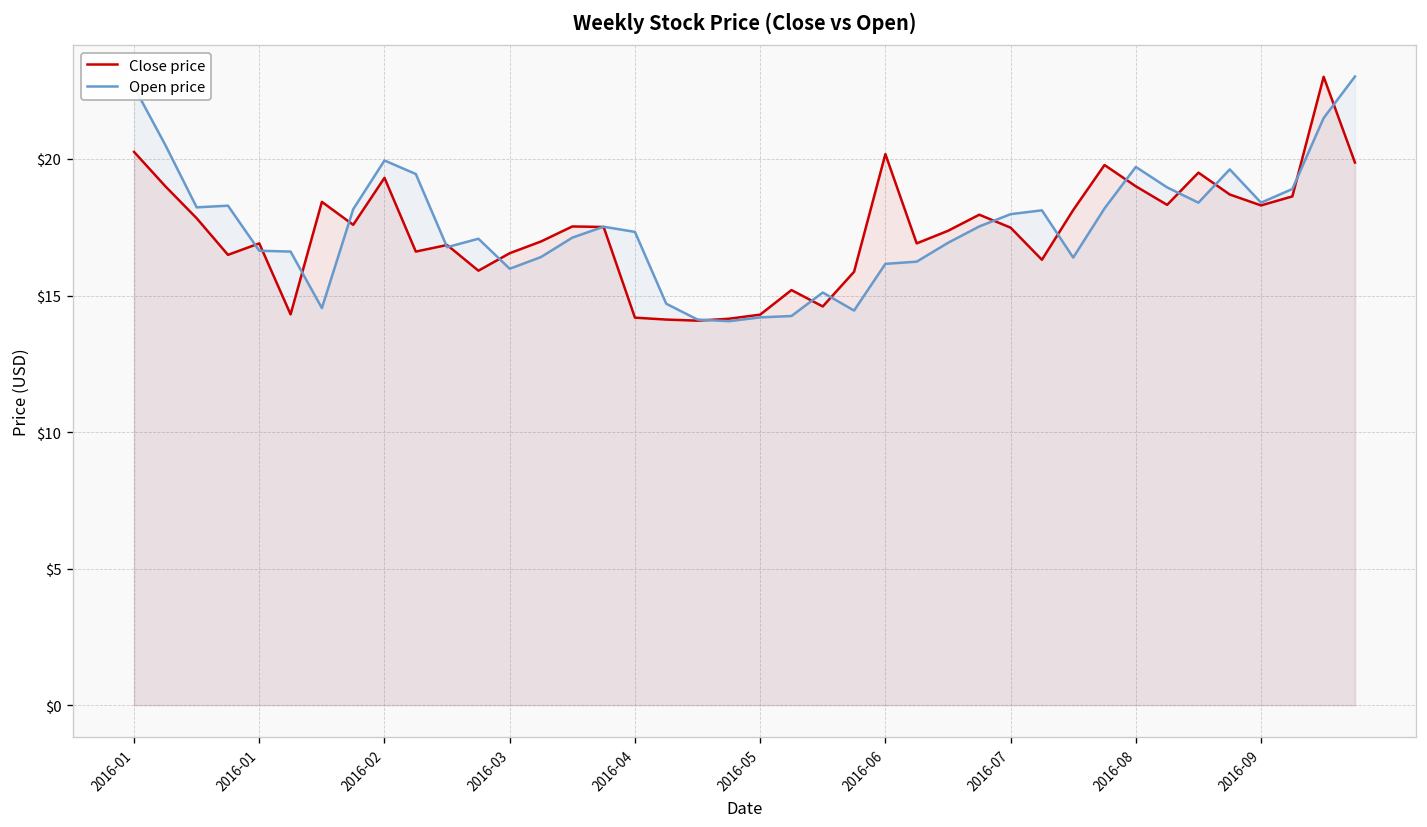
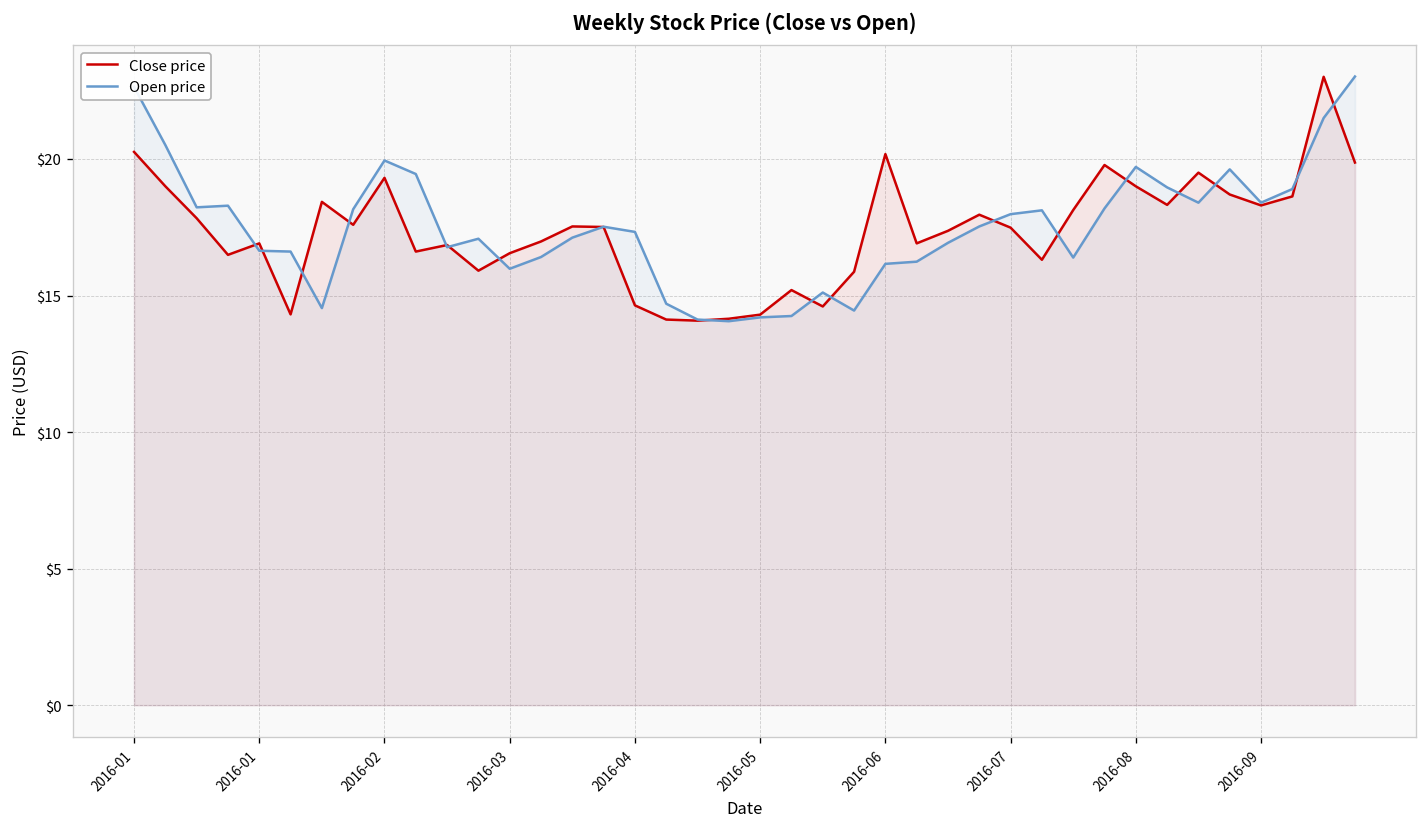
  {
    "Close price": {
      "2016-02": "$19.3",
      "2016-03": "$16.5",
-     "2016-04": "$14.2",
+     "2016-04": "$14.6",
      "2016-06": "$20.2",
      "2016-07": "$17.5",
      "2016-08": "$19.0"
    },
    "Open price": {
      "2016-02": "$19.9",
      "2016-03": "$16.0",
      "2016-04": "$17.3",
      "2016-06": "$16.2",
      "2016-07": "$18.0",
      "2016-08": "$19.7"
    }
  }
